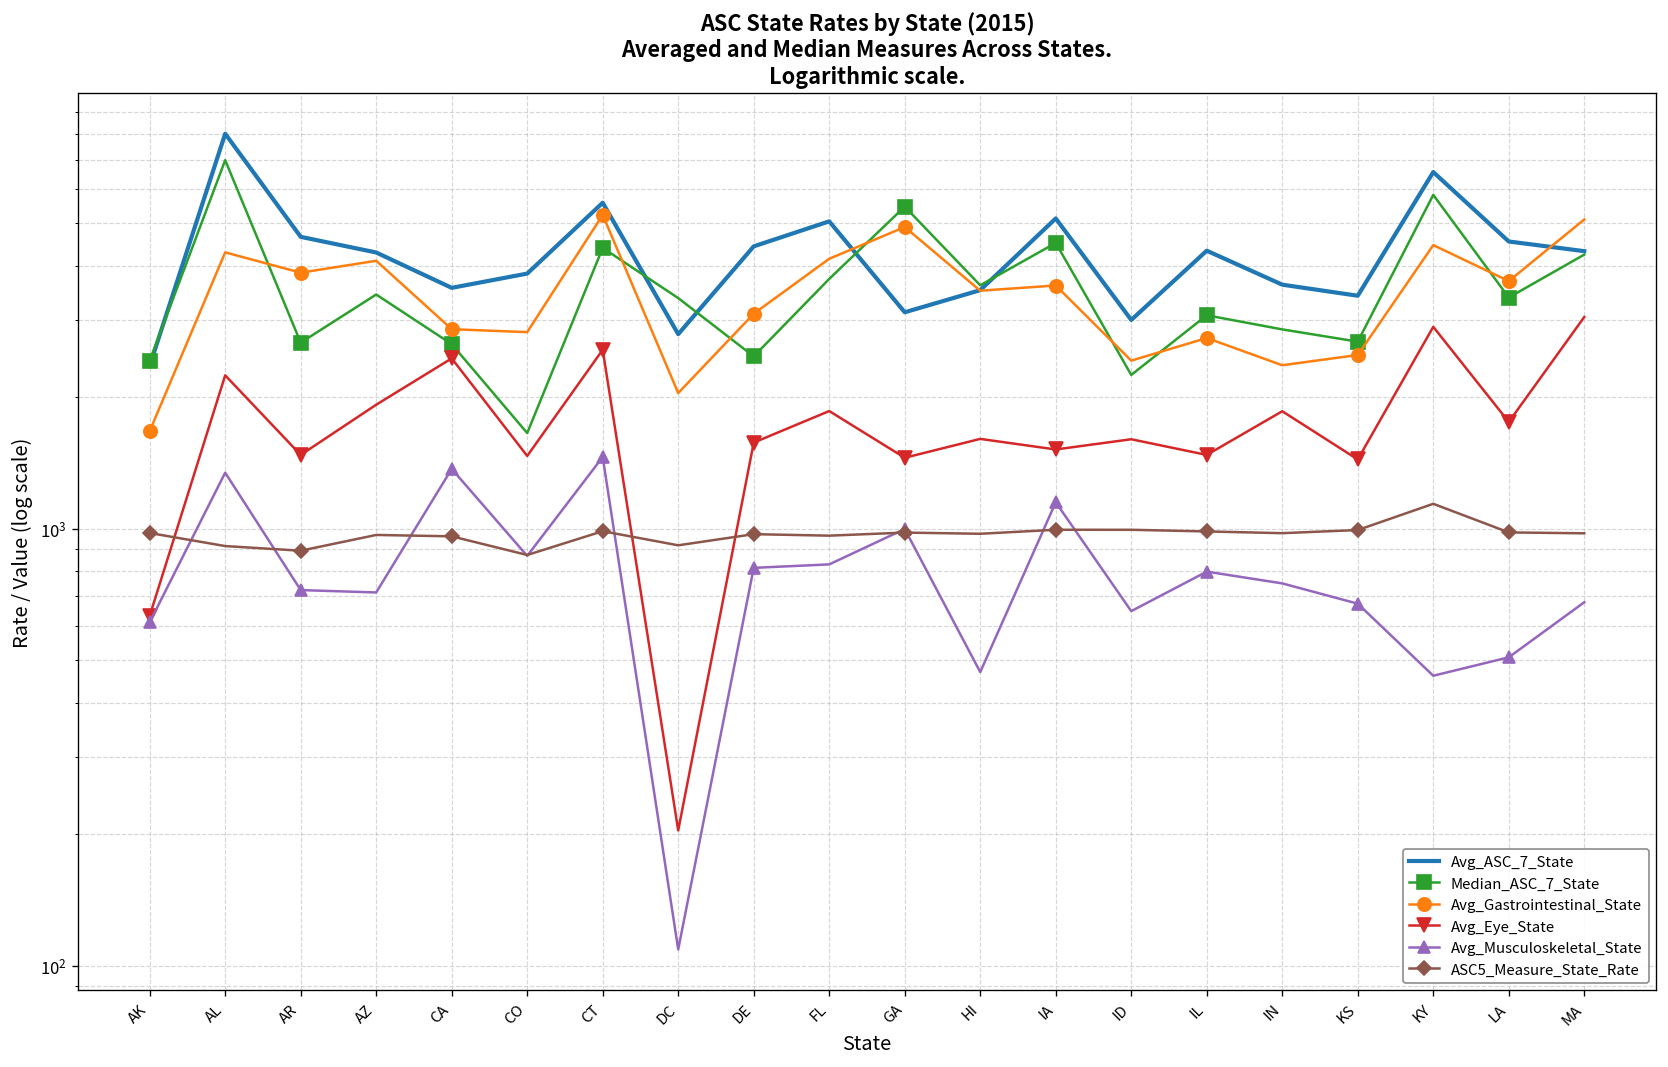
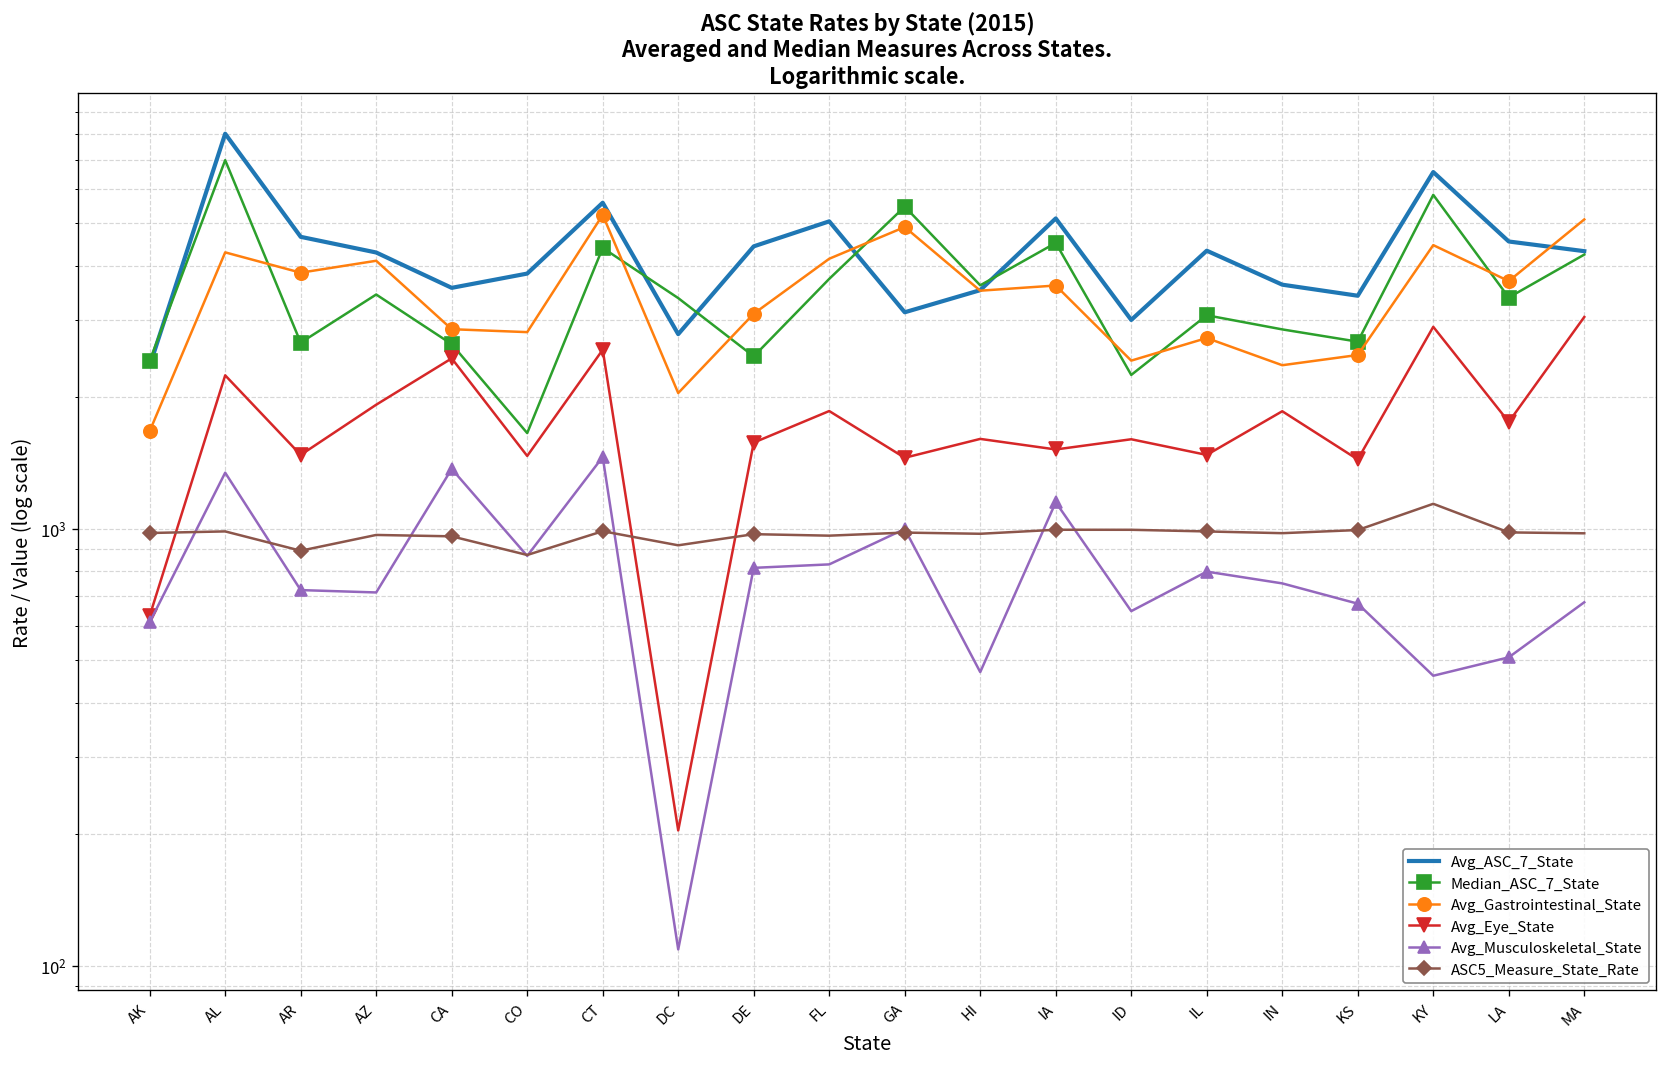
  {
    "Avg_ASC_7_State": {
      "AK": 2400,
      "AL": 8000,
      "AR": 4700,
      "AZ": 4300,
      "CA": 3600,
      "CO": 3800,
      "CT": 5600,
      "DC": 2800,
      "DE": 4400,
      "FL": 5100,
      "GA": 3100,
      "IA": 5100,
      "ID": 3000,
      "IL": 4300,
      "IN": 3600,
      "KS": 3400,
      "KY": 6600,
      "LA": 4500,
      "MA": 4300
    },
    "Median_ASC_7_State": {
      "AK": 2400,
      "AL": 7000,
      "AR": 2700,
      "AZ": 3400,
      "CA": 2600,
      "CO": 1700,
      "CT": 4400,
      "DC": 3400,
      "DE": 2500,
      "FL": 3700,
      "GA": 5500,
      "HI": 3600,
      "IA": 4500,
      "ID": 2300,
      "IL": 3100,
      "IN": 2900,
      "KS": 2700,
      "KY": 5800,
      "LA": 3400,
      "MA": 4200
    },
    "Avg_Gastrointestinal_State": {
      "AK": 1700,
      "AL": 4300,
      "AR": 3900,
      "AZ": 4100,
      "CA": 2900,
      "CO": 2800,
      "CT": 5200,
      "DC": 2000,
      "DE": 3100,
      "FL": 4200,
      "GA": 4900,
      "IA": 3600,
      "ID": 2400,
      "IL": 2700,
      "IN": 2400,
      "KS": 2500,
      "KY": 4500,
      "LA": 3700,
      "MA": 5100
    },
    "Avg_Eye_State": {
      "AK": 630,
      "AL": 2200,
      "AR": 1480,
      "AZ": 1900,
      "CA": 2500,
      "CO": 1470,
      "CT": 2600,
      "DC": 200,
      "DE": 1580,
      "FL": 1900,
      "GA": 1450,
      "HI": 1600,
      "IA": 1520,
      "ID": 1600,
      "IL": 1480,
      "IN": 1900,
      "KS": 1440,
      "KY": 2900,
      "LA": 1800,
      "MA": 3100
    },
    "Avg_Musculoskeletal_State": {
      "AK": 610,
      "AL": 1340,
      "AR": 720,
      "AZ": 720,
      "CA": 1370,
      "CT": 1460,
      "DC": 109,
      "DE": 810,
      "FL": 830,
      "GA": 1000,
      "HI": 470,
      "IA": 1150,
      "ID": 650,
      "IL": 800,
      "IN": 750,
      "KS": 670,
      "KY": 460,
      "LA": 510,
      "MA": 680
    },
    "ASC5_Measure_State_Rate": {
      "AK": 980,
-     "AL": 910,
+     "AL": 990,
      "AR": 890,
      "AZ": 970,
      "CA": 960,
      "CT": 990,
      "DC": 920,
      "DE": 970,
      "FL": 960,
      "GA": 980,
      "HI": 970,
      "IA": 990,
      "ID": 990,
      "IL": 990,
      "IN": 980,
      "KS": 990,
      "KY": 1140,
      "LA": 980,
      "MA": 980
    }
  }
